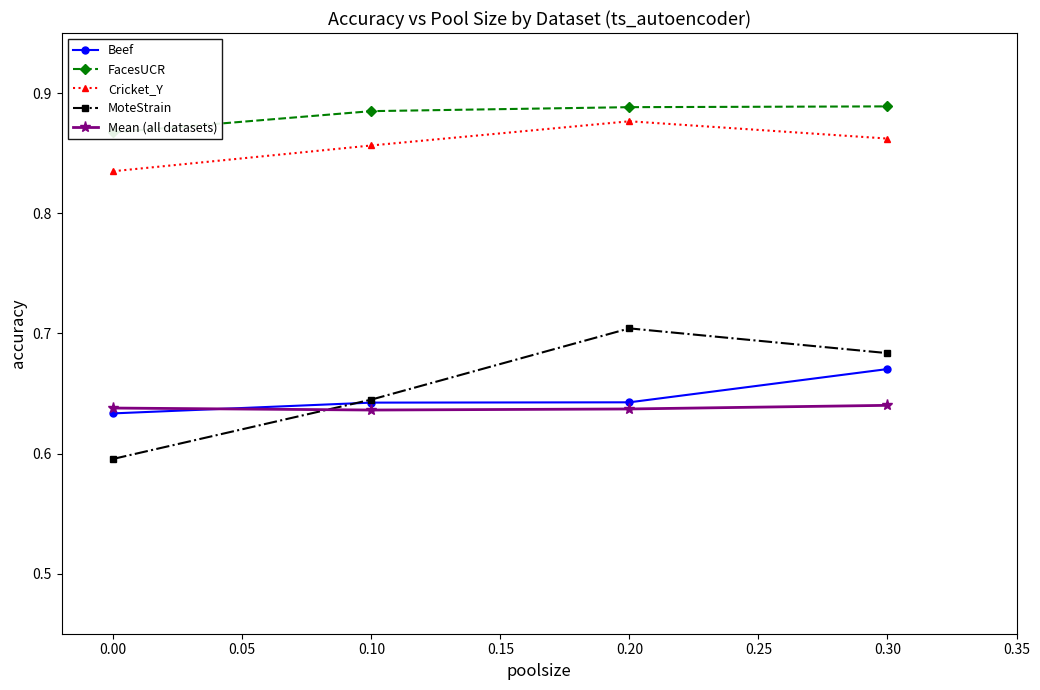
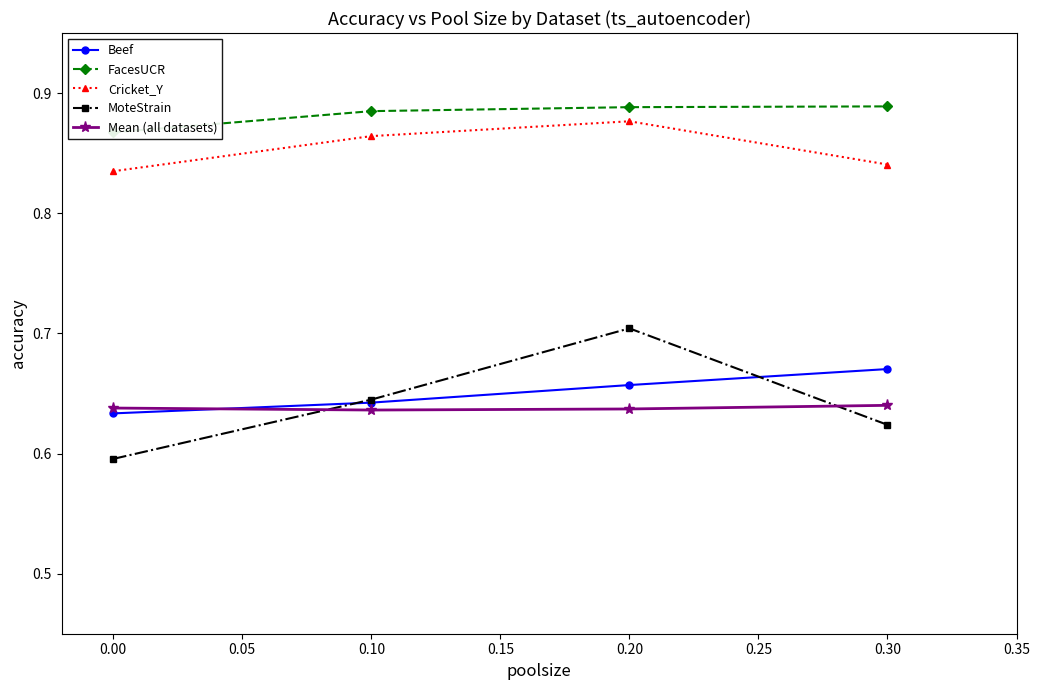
  {
    "Beef": {
      "0.00": 0.633,
      "0.10": 0.642,
-     "0.20": 0.643,
+     "0.20": 0.657,
      "0.30": 0.670
    },
    "FacesUCR": {
      "0.10": 0.885,
      "0.20": 0.888,
      "0.30": 0.889
    },
    "Cricket_Y": {
      "0.00": 0.835,
-     "0.10": 0.856,
+     "0.10": 0.864,
      "0.20": 0.877,
-     "0.30": 0.862
+     "0.30": 0.841
    },
    "MoteStrain": {
      "0.00": 0.596,
      "0.10": 0.645,
      "0.20": 0.704,
-     "0.30": 0.684
+     "0.30": 0.624
    },
    "Mean (all datasets)": {
      "0.00": 0.638,
      "0.10": 0.636,
      "0.20": 0.637,
      "0.30": 0.640
    }
  }
